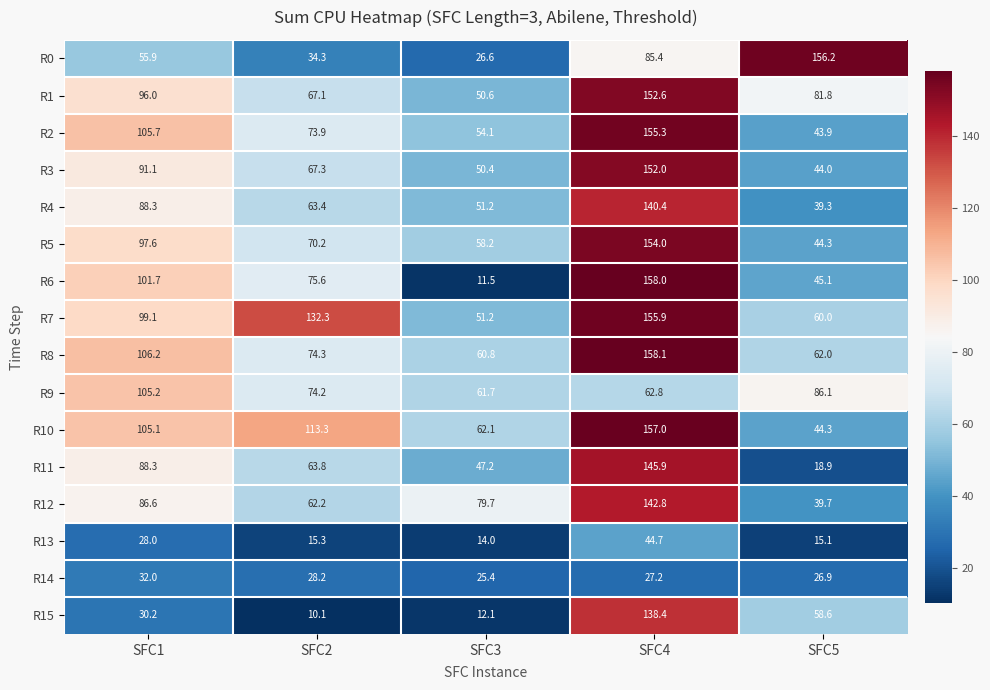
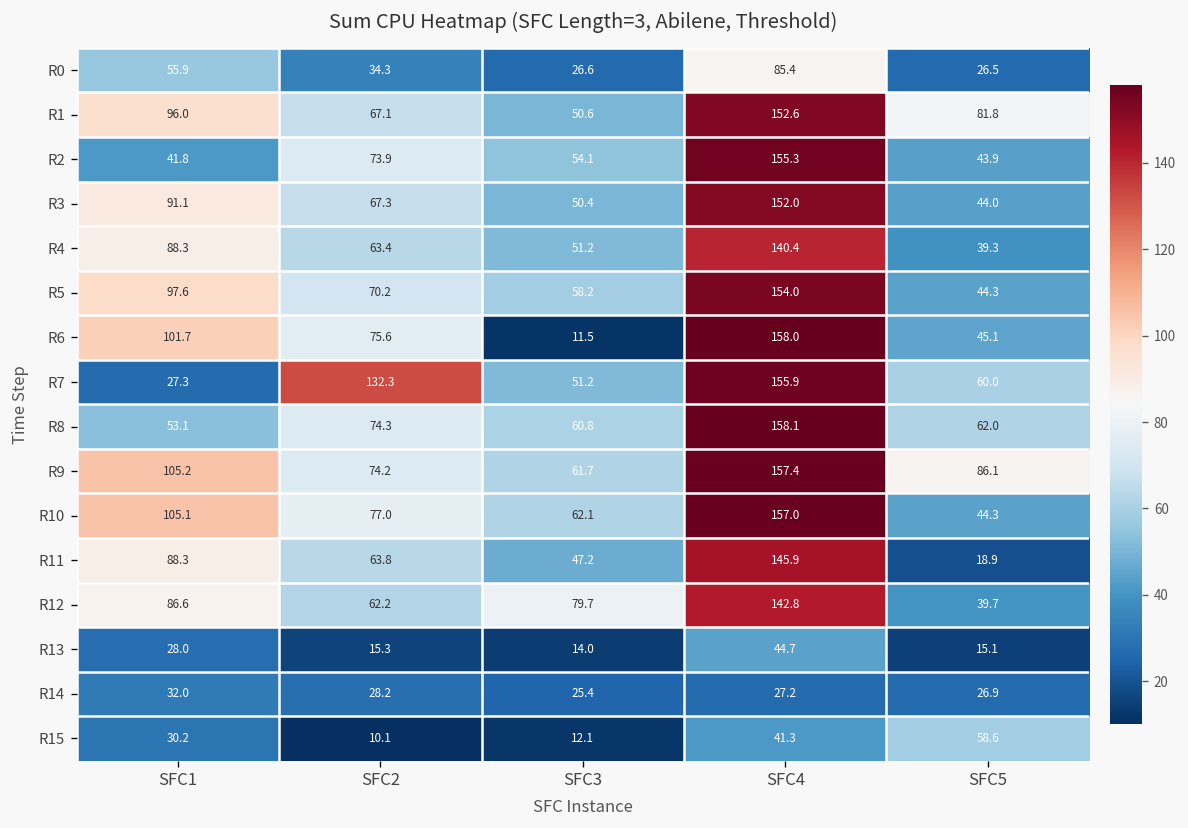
  {
    "R0": {
      "SFC1": 55.9,
      "SFC2": 34.3,
      "SFC3": 26.6,
      "SFC4": 85.4,
-     "SFC5": 156.2
+     "SFC5": 26.5
    },
    "R1": {
      "SFC1": 96.0,
      "SFC2": 67.1,
      "SFC3": 50.6,
      "SFC4": 152.6,
      "SFC5": 81.8
    },
    "R2": {
-     "SFC1": 105.7,
+     "SFC1": 41.8,
      "SFC2": 73.9,
      "SFC3": 54.1,
      "SFC4": 155.3,
      "SFC5": 43.9
    },
    "R3": {
      "SFC1": 91.1,
      "SFC2": 67.3,
      "SFC3": 50.4,
      "SFC4": 152.0,
      "SFC5": 44.0
    },
    "R4": {
      "SFC1": 88.3,
      "SFC2": 63.4,
      "SFC3": 51.2,
      "SFC4": 140.4,
      "SFC5": 39.3
    },
    "R5": {
      "SFC1": 97.6,
      "SFC2": 70.2,
      "SFC3": 58.2,
      "SFC4": 154.0,
      "SFC5": 44.3
    },
    "R6": {
      "SFC1": 101.7,
      "SFC2": 75.6,
      "SFC3": 11.5,
      "SFC4": 158.0,
      "SFC5": 45.1
    },
    "R7": {
-     "SFC1": 99.1,
+     "SFC1": 27.3,
      "SFC2": 132.3,
      "SFC3": 51.2,
      "SFC4": 155.9,
      "SFC5": 60.0
    },
    "R8": {
-     "SFC1": 106.2,
+     "SFC1": 53.1,
      "SFC2": 74.3,
      "SFC3": 60.8,
      "SFC4": 158.1,
      "SFC5": 62.0
    },
    "R9": {
      "SFC1": 105.2,
      "SFC2": 74.2,
      "SFC3": 61.7,
-     "SFC4": 62.8,
+     "SFC4": 157.4,
      "SFC5": 86.1
    },
    "R10": {
      "SFC1": 105.1,
-     "SFC2": 113.3,
+     "SFC2": 77.0,
      "SFC3": 62.1,
      "SFC4": 157.0,
      "SFC5": 44.3
    },
    "R11": {
      "SFC1": 88.3,
      "SFC2": 63.8,
      "SFC3": 47.2,
      "SFC4": 145.9,
      "SFC5": 18.9
    },
    "R12": {
      "SFC1": 86.6,
      "SFC2": 62.2,
      "SFC3": 79.7,
      "SFC4": 142.8,
      "SFC5": 39.7
    },
    "R13": {
      "SFC1": 28.0,
      "SFC2": 15.3,
      "SFC3": 14.0,
      "SFC4": 44.7,
      "SFC5": 15.1
    },
    "R14": {
      "SFC1": 32.0,
      "SFC2": 28.2,
      "SFC3": 25.4,
      "SFC4": 27.2,
      "SFC5": 26.9
    },
    "R15": {
      "SFC1": 30.2,
      "SFC2": 10.1,
      "SFC3": 12.1,
-     "SFC4": 138.4,
+     "SFC4": 41.3,
      "SFC5": 58.6
    }
  }
